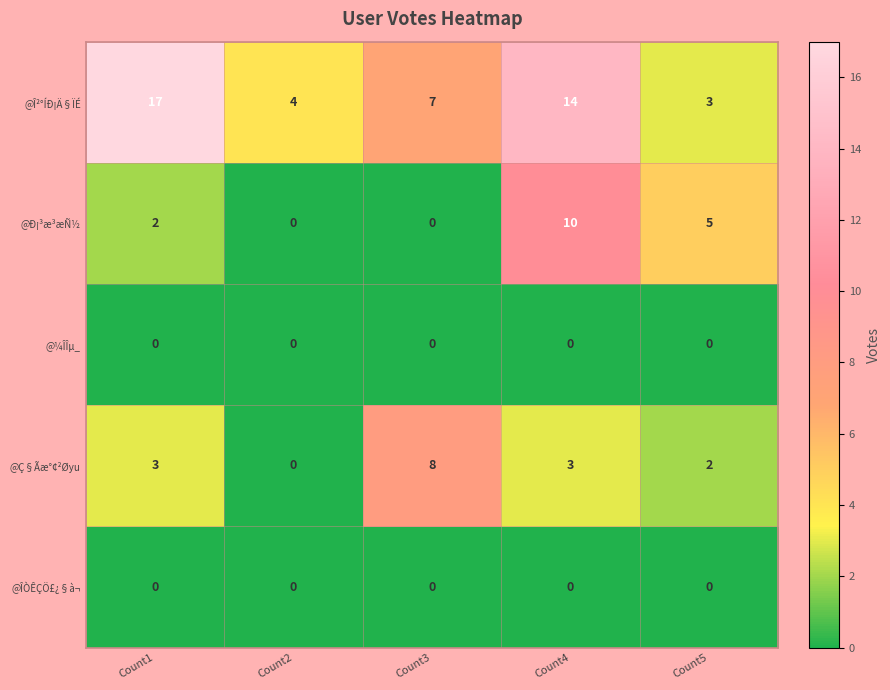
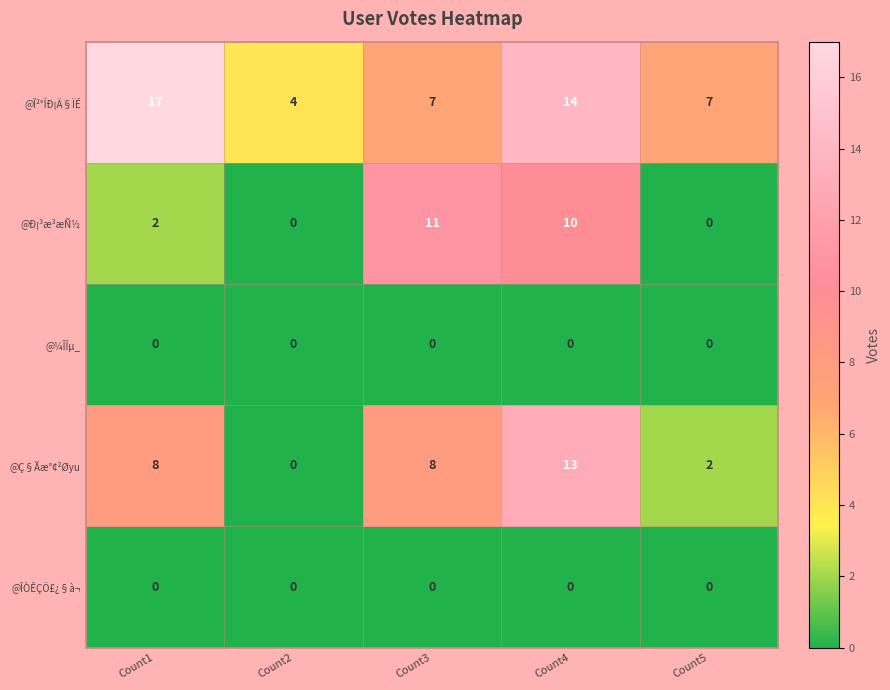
  {
    "@Î²°ÍÐ¡Ä§ÏÉ": {
      "Count2": 4,
      "Count3": 7,
      "Count4": 14,
-     "Count5": 3
+     "Count5": 7
    },
    "@Ð¡³æ³æÑ½": {
      "Count1": 2,
      "Count2": 0,
-     "Count3": 0,
+     "Count3": 11,
      "Count4": 10,
-     "Count5": 5
+     "Count5": 0
    },
    "@¼ÎÎµ_": {
      "Count1": 0,
      "Count2": 0,
      "Count3": 0,
      "Count4": 0,
      "Count5": 0
    },
    "@Ç§Ãæ°¢²Øyu": {
-     "Count1": 3,
+     "Count1": 8,
      "Count2": 0,
      "Count3": 8,
-     "Count4": 3,
+     "Count4": 13,
      "Count5": 2
    },
    "@ÎÒÊÇÖ£¿§à¬": {
      "Count1": 0,
      "Count2": 0,
      "Count3": 0,
      "Count4": 0,
      "Count5": 0
    }
  }
